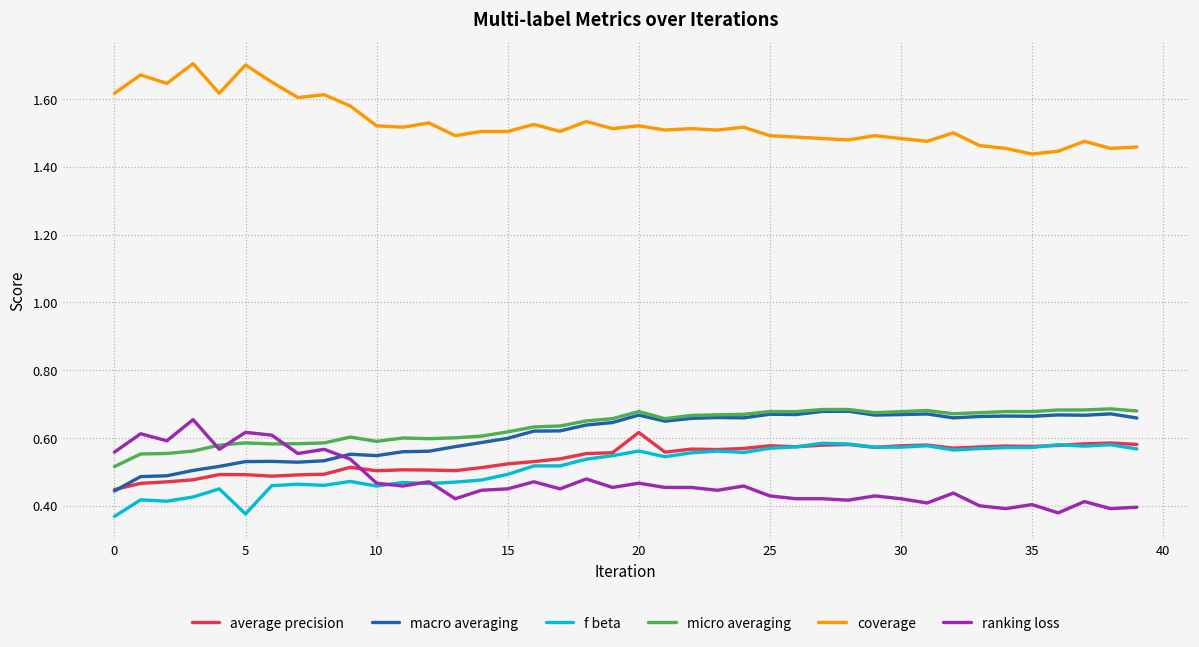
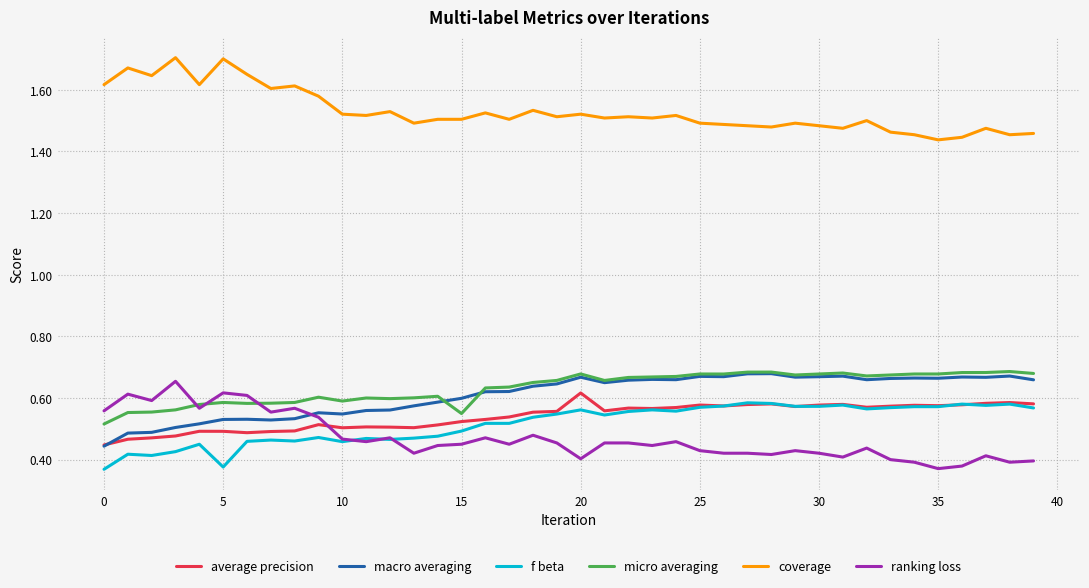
  {
    "average precision": {
      "5": 0.49,
      "10": 0.50,
      "15": 0.52,
      "20": 0.62
    },
    "macro averaging": {
      "5": 0.53,
      "10": 0.55,
      "15": 0.60,
      "20": 0.67,
      "30": 0.67,
      "35": 0.66
    },
    "f beta": {
      "0": 0.37,
      "5": 0.38,
      "10": 0.46,
      "15": 0.49,
      "20": 0.56
    },
    "micro averaging": {
      "0": 0.52,
      "5": 0.59,
      "10": 0.59,
-     "15": 0.62,
+     "15": 0.55,
      "20": 0.68,
      "30": 0.68,
      "35": 0.68
    },
    "coverage": {
      "0": 1.62,
      "5": 1.70,
      "10": 1.52,
      "15": 1.50,
      "20": 1.52,
      "25": 1.49,
      "30": 1.48,
      "35": 1.44
    },
    "ranking loss": {
      "0": 0.56,
      "5": 0.62,
      "10": 0.47,
      "15": 0.45,
-     "20": 0.47,
+     "20": 0.40,
      "25": 0.43,
      "30": 0.42,
-     "35": 0.40
+     "35": 0.37
    }
  }
